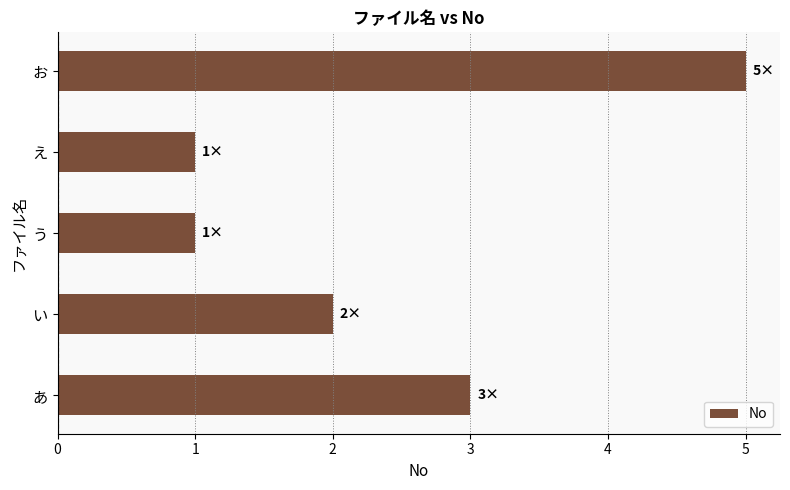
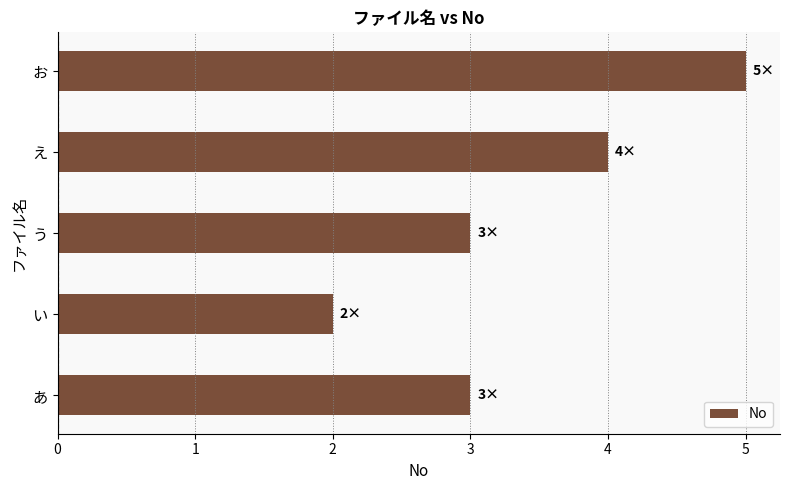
  {
    "お": "5×",
-   "え": "1×",
-   "う": "1×",
+   "え": "4×",
+   "う": "3×",
    "い": "2×",
    "あ": "3×"
  }
